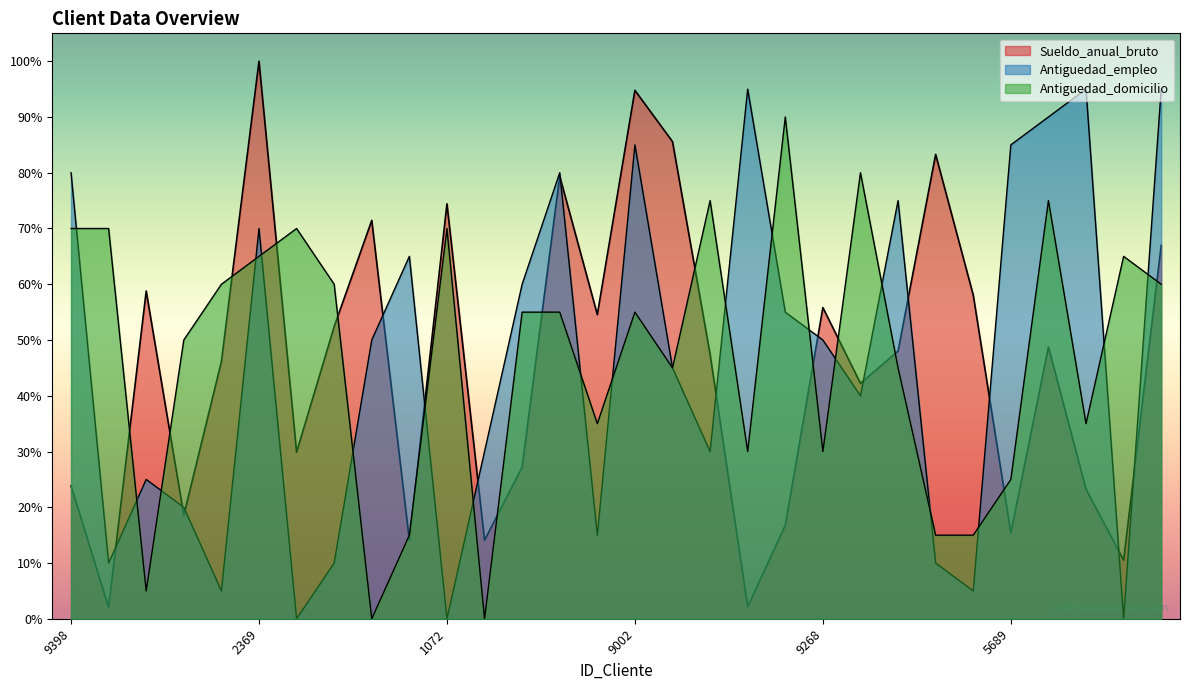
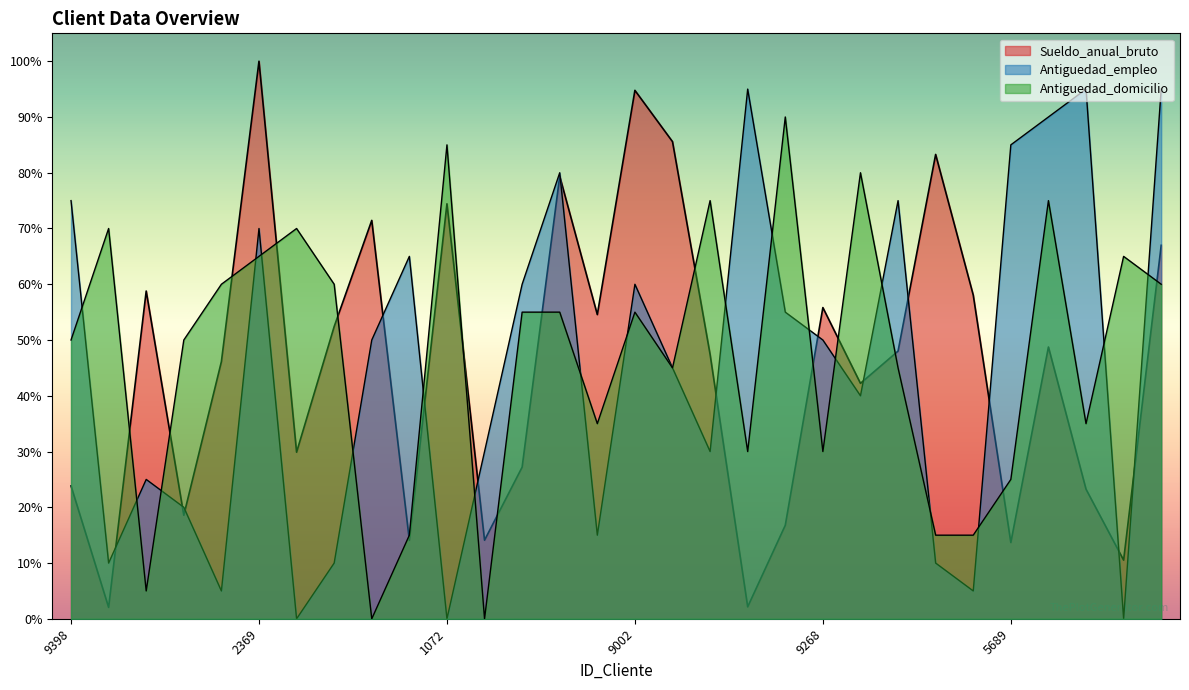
  {
    "Sueldo_anual_bruto": {
      "9398": "24%",
      "2369": "100%",
      "1072": "74%",
      "9002": "95%",
      "9268": "56%",
-     "5689": "15%"
+     "5689": "14%"
    },
    "Antiguedad_empleo": {
-     "9398": "80%",
+     "9398": "75%",
      "2369": "70%",
      "1072": "0%",
-     "9002": "85%",
+     "9002": "60%",
      "9268": "50%",
      "5689": "85%"
    },
    "Antiguedad_domicilio": {
-     "9398": "70%",
+     "9398": "50%",
      "2369": "65%",
-     "1072": "70%",
+     "1072": "85%",
      "9002": "55%",
      "9268": "30%",
      "5689": "25%"
    }
  }
